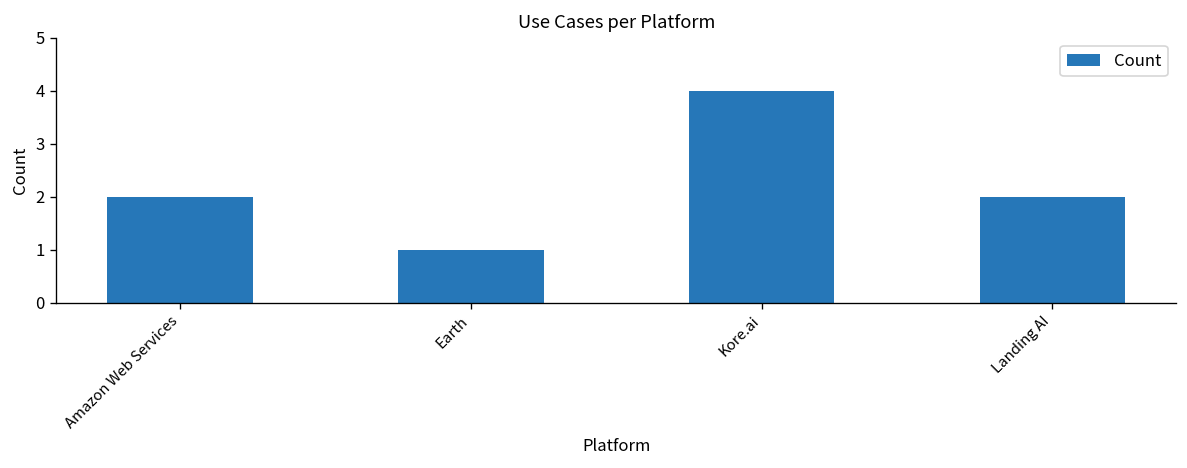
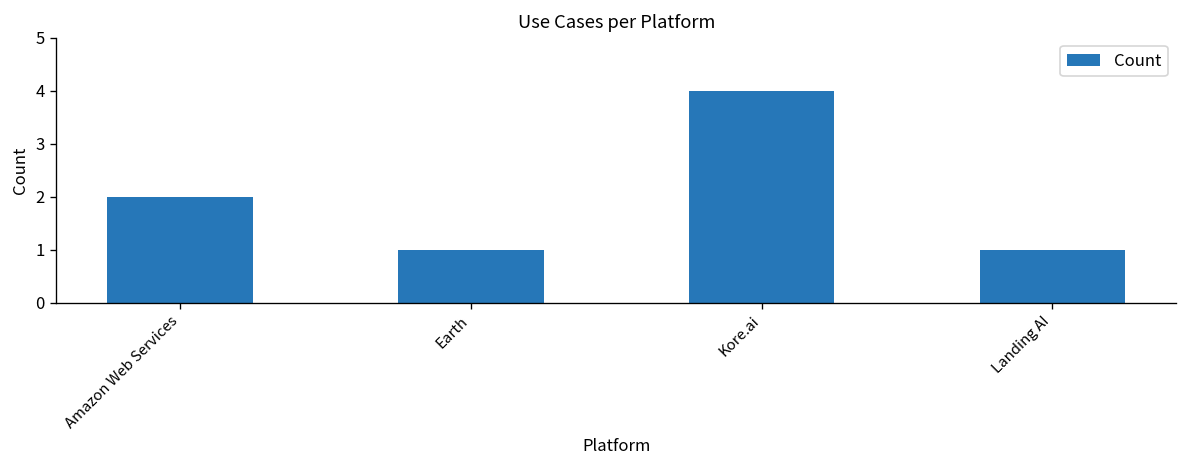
  {
    "Amazon Web Services": 2,
    "Earth": 1,
    "Kore.ai": 4,
-   "Landing AI": 2
+   "Landing AI": 1
  }
